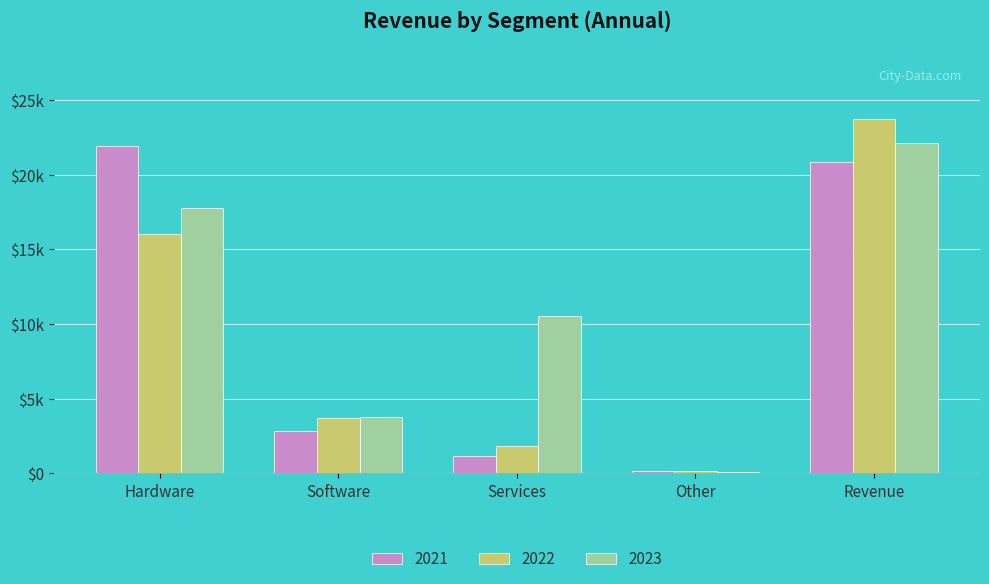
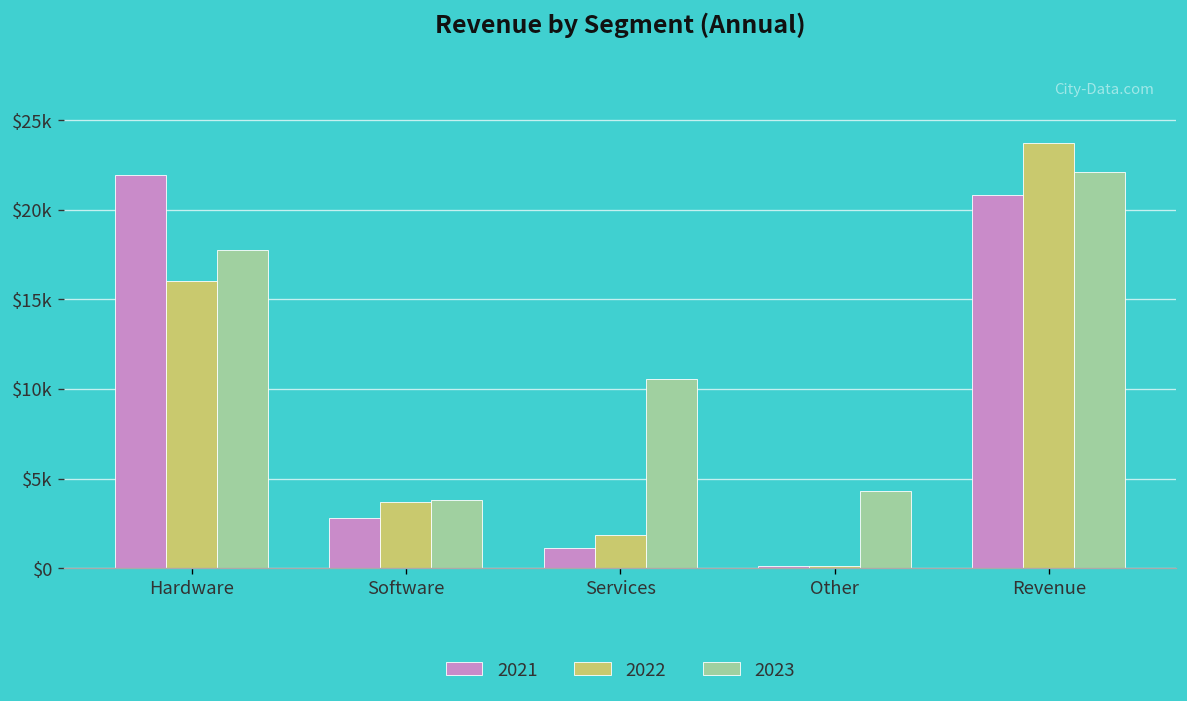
  {
    "2021": {
      "Hardware": "$21900",
      "Software": "$2800",
      "Services": "$1100",
      "Revenue": "$20800"
    },
    "2022": {
      "Hardware": "$16000",
      "Software": "$3700",
      "Services": "$1800",
      "Revenue": "$23700"
    },
    "2023": {
      "Hardware": "$17700",
      "Software": "$3800",
      "Services": "$10600",
-     "Other": "$100",
+     "Other": "$4300",
      "Revenue": "$22100"
    }
  }
